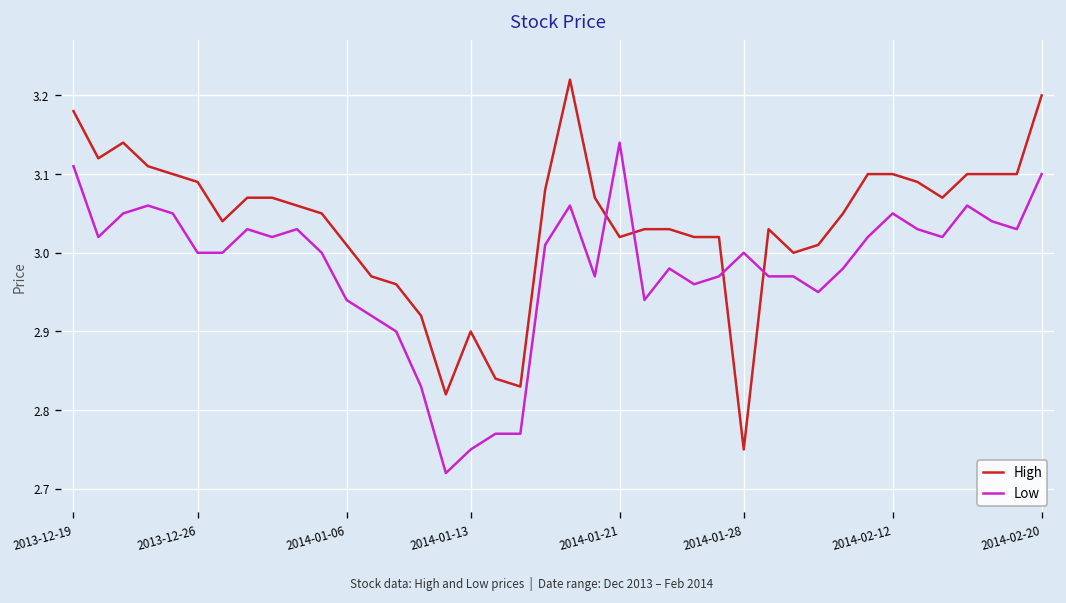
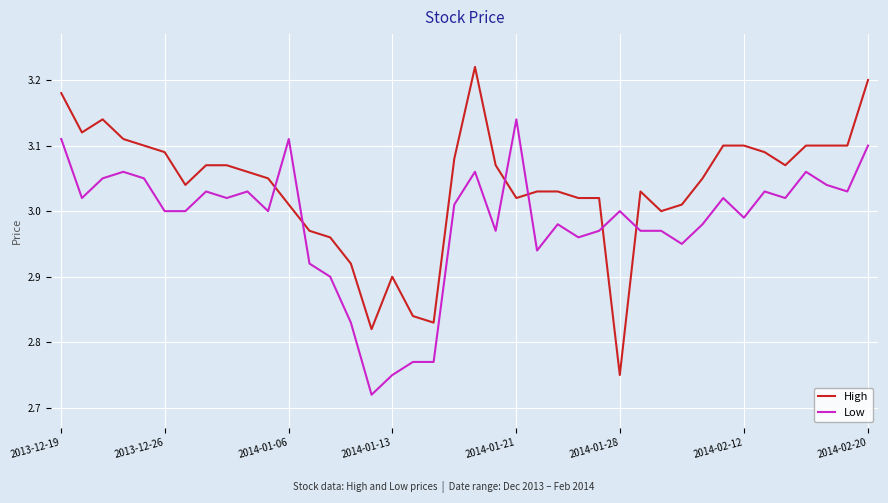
  {
    "High": {
      "2013-12-19": 3.18,
      "2013-12-26": 3.09,
      "2014-01-06": 3.01,
      "2014-01-13": 2.90,
      "2014-01-21": 3.02,
      "2014-01-28": 2.75,
      "2014-02-12": 3.10,
      "2014-02-20": 3.20
    },
    "Low": {
      "2013-12-19": 3.11,
      "2013-12-26": 3.00,
-     "2014-01-06": 2.94,
+     "2014-01-06": 3.11,
      "2014-01-13": 2.75,
      "2014-01-21": 3.14,
      "2014-01-28": 3.00,
-     "2014-02-12": 3.05,
+     "2014-02-12": 2.99,
      "2014-02-20": 3.10
    }
  }
